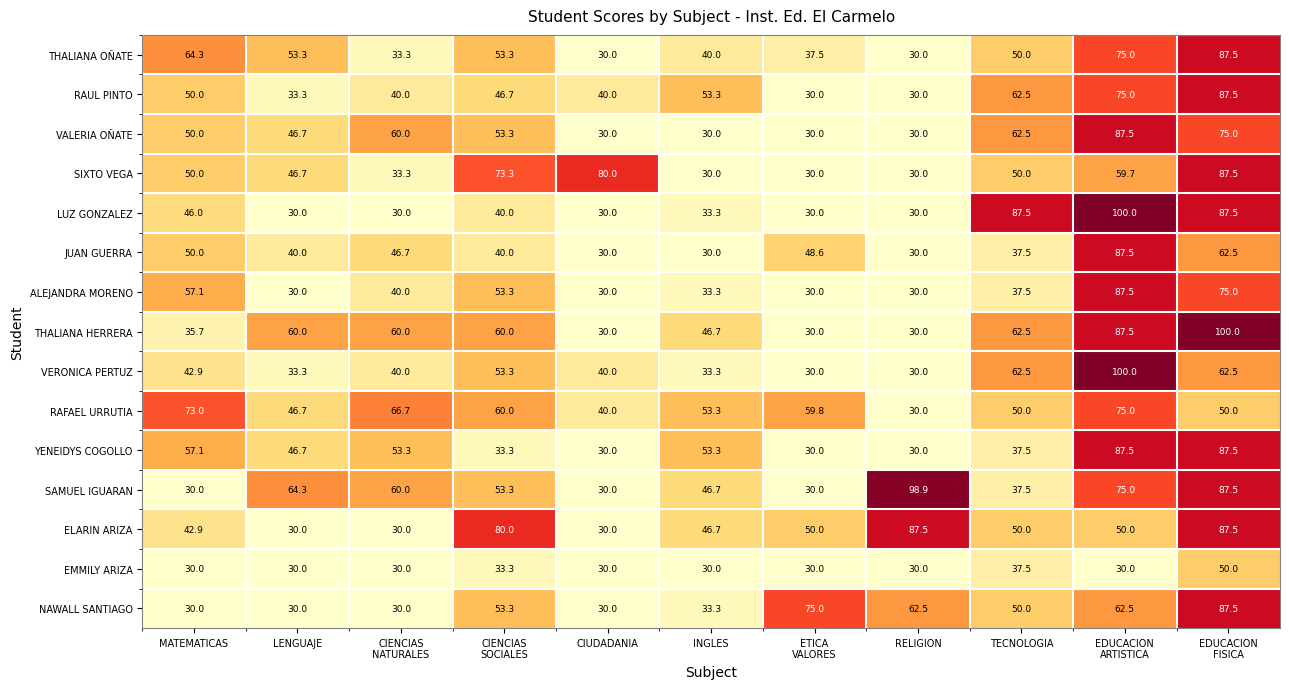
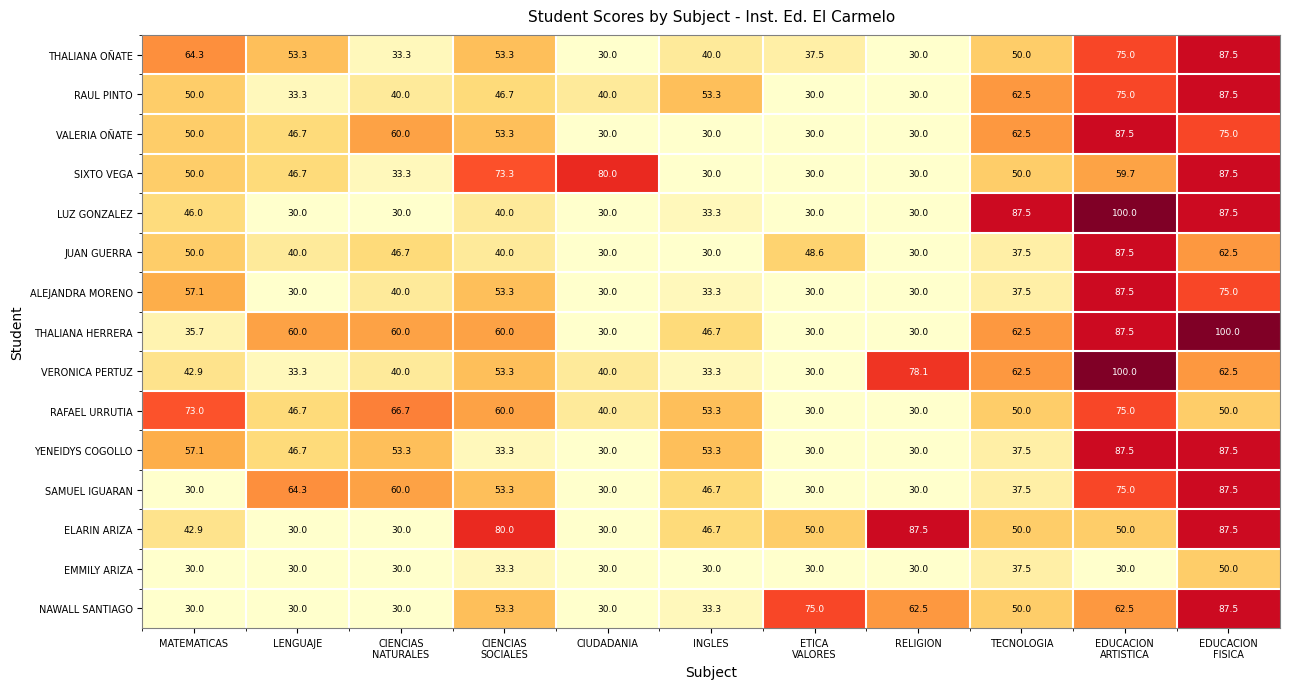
  {
    "THALIANA OÑATE": {
      "MATEMATICAS": 64.3,
      "LENGUAJE": 53.3,
      "CIENCIAS NATURALES": 33.3,
      "CIENCIAS SOCIALES": 53.3,
      "CIUDADANIA": 30.0,
      "INGLES": 40.0,
      "ETICA VALORES": 37.5,
      "RELIGION": 30.0,
      "TECNOLOGIA": 50.0,
      "EDUCACION ARTISTICA": 75.0,
      "EDUCACION FISICA": 87.5
    },
    "RAUL PINTO": {
      "MATEMATICAS": 50.0,
      "LENGUAJE": 33.3,
      "CIENCIAS NATURALES": 40.0,
      "CIENCIAS SOCIALES": 46.7,
      "CIUDADANIA": 40.0,
      "INGLES": 53.3,
      "ETICA VALORES": 30.0,
      "RELIGION": 30.0,
      "TECNOLOGIA": 62.5,
      "EDUCACION ARTISTICA": 75.0,
      "EDUCACION FISICA": 87.5
    },
    "VALERIA OÑATE": {
      "MATEMATICAS": 50.0,
      "LENGUAJE": 46.7,
      "CIENCIAS NATURALES": 60.0,
      "CIENCIAS SOCIALES": 53.3,
      "CIUDADANIA": 30.0,
      "INGLES": 30.0,
      "ETICA VALORES": 30.0,
      "RELIGION": 30.0,
      "TECNOLOGIA": 62.5,
      "EDUCACION ARTISTICA": 87.5,
      "EDUCACION FISICA": 75.0
    },
    "SIXTO VEGA": {
      "MATEMATICAS": 50.0,
      "LENGUAJE": 46.7,
      "CIENCIAS NATURALES": 33.3,
      "CIENCIAS SOCIALES": 73.3,
      "CIUDADANIA": 80.0,
      "INGLES": 30.0,
      "ETICA VALORES": 30.0,
      "RELIGION": 30.0,
      "TECNOLOGIA": 50.0,
      "EDUCACION ARTISTICA": 59.7,
      "EDUCACION FISICA": 87.5
    },
    "LUZ GONZALEZ": {
      "MATEMATICAS": 46.0,
      "LENGUAJE": 30.0,
      "CIENCIAS NATURALES": 30.0,
      "CIENCIAS SOCIALES": 40.0,
      "CIUDADANIA": 30.0,
      "INGLES": 33.3,
      "ETICA VALORES": 30.0,
      "RELIGION": 30.0,
      "TECNOLOGIA": 87.5,
      "EDUCACION ARTISTICA": 100.0,
      "EDUCACION FISICA": 87.5
    },
    "JUAN GUERRA": {
      "MATEMATICAS": 50.0,
      "LENGUAJE": 40.0,
      "CIENCIAS NATURALES": 46.7,
      "CIENCIAS SOCIALES": 40.0,
      "CIUDADANIA": 30.0,
      "INGLES": 30.0,
      "ETICA VALORES": 48.6,
      "RELIGION": 30.0,
      "TECNOLOGIA": 37.5,
      "EDUCACION ARTISTICA": 87.5,
      "EDUCACION FISICA": 62.5
    },
    "ALEJANDRA MORENO": {
      "MATEMATICAS": 57.1,
      "LENGUAJE": 30.0,
      "CIENCIAS NATURALES": 40.0,
      "CIENCIAS SOCIALES": 53.3,
      "CIUDADANIA": 30.0,
      "INGLES": 33.3,
      "ETICA VALORES": 30.0,
      "RELIGION": 30.0,
      "TECNOLOGIA": 37.5,
      "EDUCACION ARTISTICA": 87.5,
      "EDUCACION FISICA": 75.0
    },
    "THALIANA HERRERA": {
      "MATEMATICAS": 35.7,
      "LENGUAJE": 60.0,
      "CIENCIAS NATURALES": 60.0,
      "CIENCIAS SOCIALES": 60.0,
      "CIUDADANIA": 30.0,
      "INGLES": 46.7,
      "ETICA VALORES": 30.0,
      "RELIGION": 30.0,
      "TECNOLOGIA": 62.5,
      "EDUCACION ARTISTICA": 87.5,
      "EDUCACION FISICA": 100.0
    },
    "VERONICA PERTUZ": {
      "MATEMATICAS": 42.9,
      "LENGUAJE": 33.3,
      "CIENCIAS NATURALES": 40.0,
      "CIENCIAS SOCIALES": 53.3,
      "CIUDADANIA": 40.0,
      "INGLES": 33.3,
      "ETICA VALORES": 30.0,
-     "RELIGION": 30.0,
+     "RELIGION": 78.1,
      "TECNOLOGIA": 62.5,
      "EDUCACION ARTISTICA": 100.0,
      "EDUCACION FISICA": 62.5
    },
    "RAFAEL URRUTIA": {
      "MATEMATICAS": 73.0,
      "LENGUAJE": 46.7,
      "CIENCIAS NATURALES": 66.7,
      "CIENCIAS SOCIALES": 60.0,
      "CIUDADANIA": 40.0,
      "INGLES": 53.3,
-     "ETICA VALORES": 59.8,
+     "ETICA VALORES": 30.0,
      "RELIGION": 30.0,
      "TECNOLOGIA": 50.0,
      "EDUCACION ARTISTICA": 75.0,
      "EDUCACION FISICA": 50.0
    },
    "YENEIDYS COGOLLO": {
      "MATEMATICAS": 57.1,
      "LENGUAJE": 46.7,
      "CIENCIAS NATURALES": 53.3,
      "CIENCIAS SOCIALES": 33.3,
      "CIUDADANIA": 30.0,
      "INGLES": 53.3,
      "ETICA VALORES": 30.0,
      "RELIGION": 30.0,
      "TECNOLOGIA": 37.5,
      "EDUCACION ARTISTICA": 87.5,
      "EDUCACION FISICA": 87.5
    },
    "SAMUEL IGUARAN": {
      "MATEMATICAS": 30.0,
      "LENGUAJE": 64.3,
      "CIENCIAS NATURALES": 60.0,
      "CIENCIAS SOCIALES": 53.3,
      "CIUDADANIA": 30.0,
      "INGLES": 46.7,
      "ETICA VALORES": 30.0,
-     "RELIGION": 98.9,
+     "RELIGION": 30.0,
      "TECNOLOGIA": 37.5,
      "EDUCACION ARTISTICA": 75.0,
      "EDUCACION FISICA": 87.5
    },
    "ELARIN ARIZA": {
      "MATEMATICAS": 42.9,
      "LENGUAJE": 30.0,
      "CIENCIAS NATURALES": 30.0,
      "CIENCIAS SOCIALES": 80.0,
      "CIUDADANIA": 30.0,
      "INGLES": 46.7,
      "ETICA VALORES": 50.0,
      "RELIGION": 87.5,
      "TECNOLOGIA": 50.0,
      "EDUCACION ARTISTICA": 50.0,
      "EDUCACION FISICA": 87.5
    },
    "EMMILY ARIZA": {
      "MATEMATICAS": 30.0,
      "LENGUAJE": 30.0,
      "CIENCIAS NATURALES": 30.0,
      "CIENCIAS SOCIALES": 33.3,
      "CIUDADANIA": 30.0,
      "INGLES": 30.0,
      "ETICA VALORES": 30.0,
      "RELIGION": 30.0,
      "TECNOLOGIA": 37.5,
      "EDUCACION ARTISTICA": 30.0,
      "EDUCACION FISICA": 50.0
    },
    "NAWALL SANTIAGO": {
      "MATEMATICAS": 30.0,
      "LENGUAJE": 30.0,
      "CIENCIAS NATURALES": 30.0,
      "CIENCIAS SOCIALES": 53.3,
      "CIUDADANIA": 30.0,
      "INGLES": 33.3,
      "ETICA VALORES": 75.0,
      "RELIGION": 62.5,
      "TECNOLOGIA": 50.0,
      "EDUCACION ARTISTICA": 62.5,
      "EDUCACION FISICA": 87.5
    }
  }
